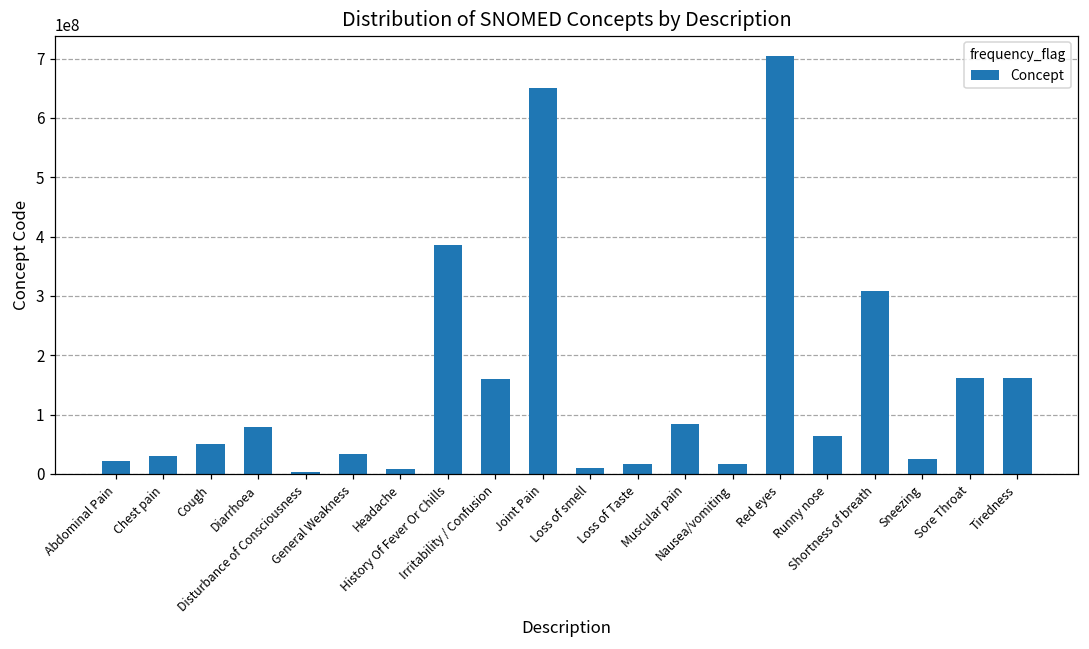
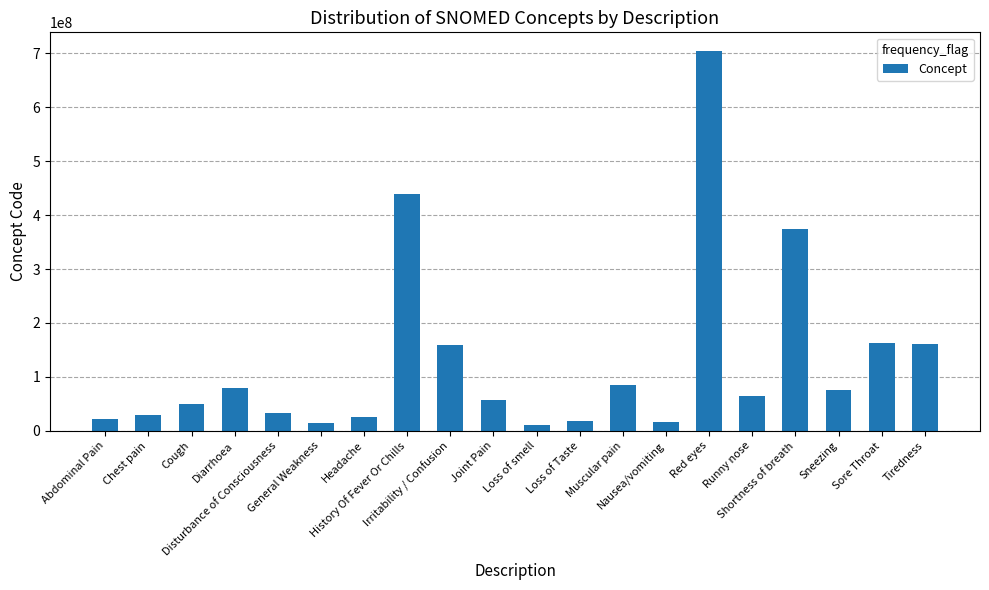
  {
    "Abdominal Pain": 20000000,
    "Chest pain": 30000000,
    "Cough": 50000000,
    "Diarrhoea": 80000000,
-   "Disturbance of Consciousness": 0,
-   "General Weakness": 30000000,
-   "Headache": 10000000,
-   "History Of Fever Or Chills": 390000000,
+   "Disturbance of Consciousness": 30000000,
+   "General Weakness": 10000000,
+   "Headache": 30000000,
+   "History Of Fever Or Chills": 440000000,
    "Irritability / Confusion": 160000000,
-   "Joint Pain": 650000000,
+   "Joint Pain": 60000000,
    "Loss of smell": 10000000,
    "Loss of Taste": 20000000,
    "Muscular pain": 80000000,
    "Nausea/vomiting": 20000000,
    "Red eyes": 700000000,
    "Runny nose": 60000000,
-   "Shortness of breath": 310000000,
-   "Sneezing": 30000000,
+   "Shortness of breath": 370000000,
+   "Sneezing": 80000000,
    "Sore Throat": 160000000,
    "Tiredness": 160000000
  }
